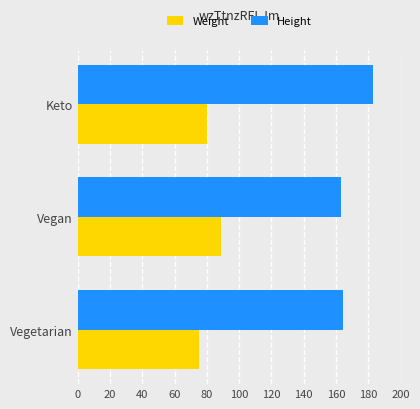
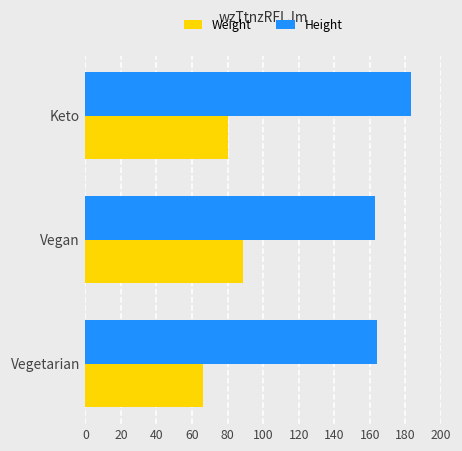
  {
    "Weight": {
      "Keto": 80,
      "Vegan": 89,
-     "Vegetarian": 75
+     "Vegetarian": 66
    },
    "Height": {
      "Keto": 183,
      "Vegan": 163,
      "Vegetarian": 164
    }
  }
